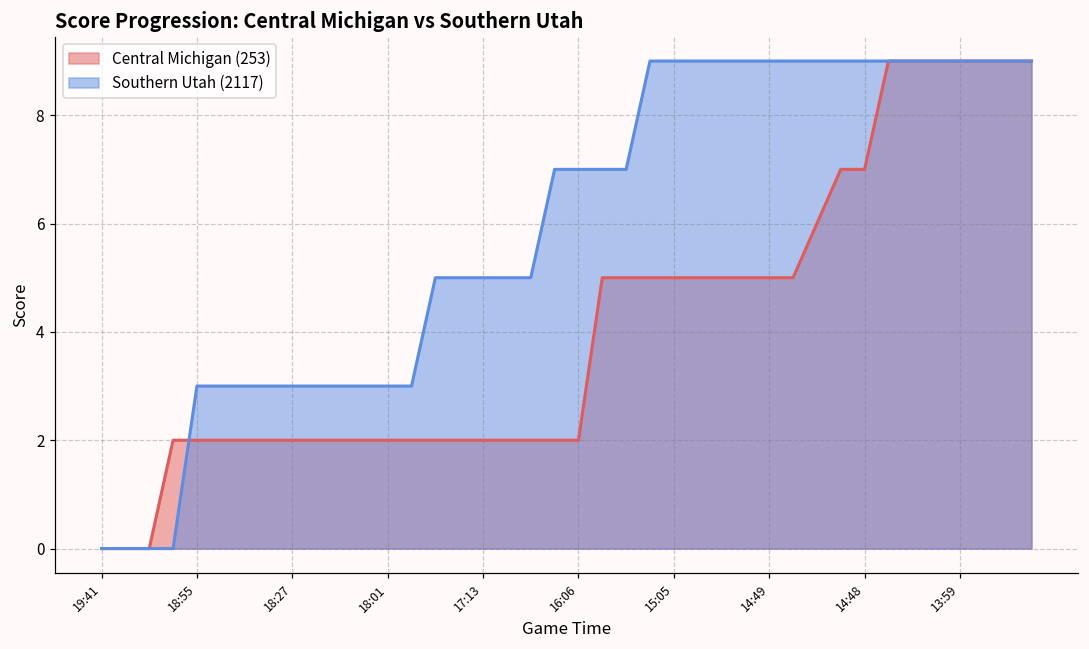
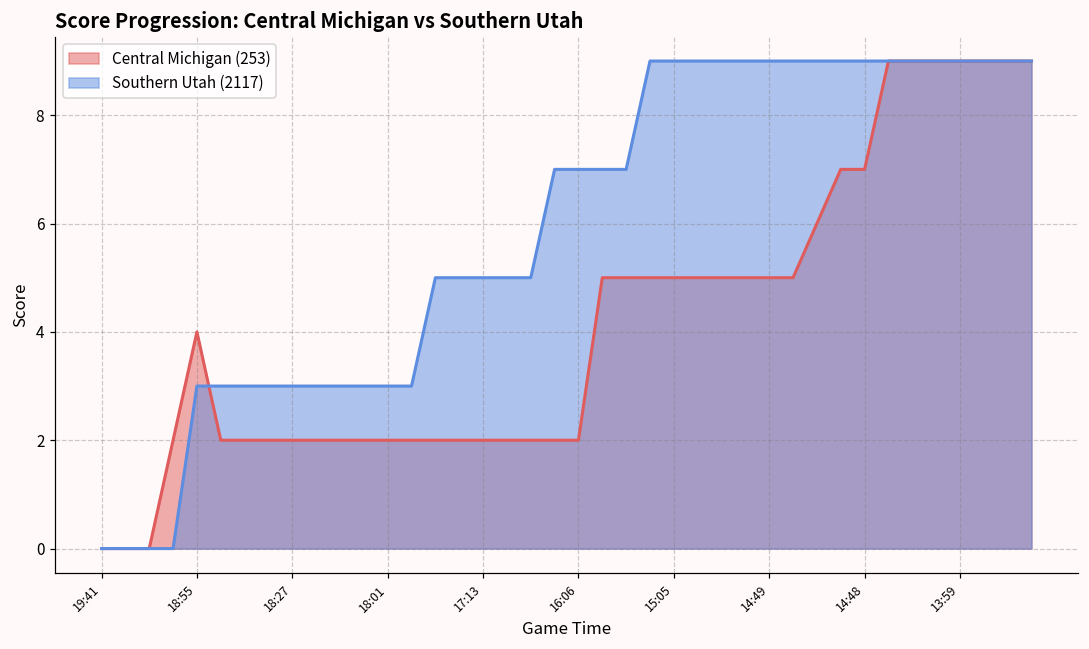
  {
    "Central Michigan (253)": {
-     "18:55": 2,
+     "18:55": 4,
      "16:06": 2
    },
    "Southern Utah (2117)": {
      "18:55": 3,
      "16:06": 7
    }
  }
